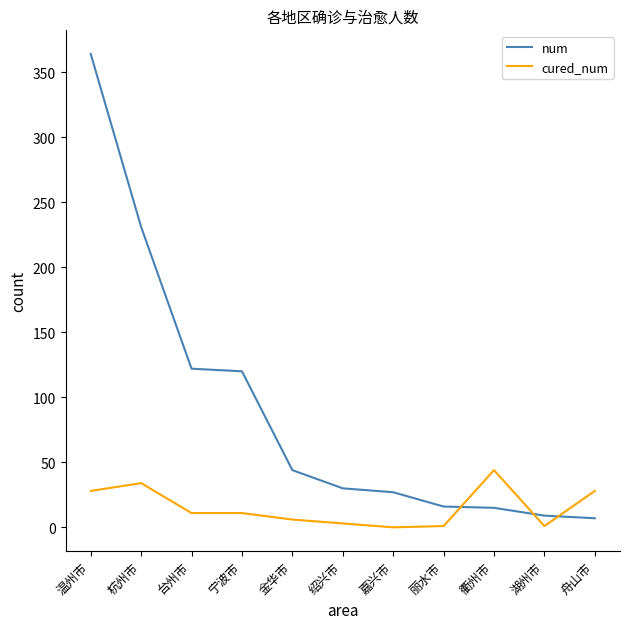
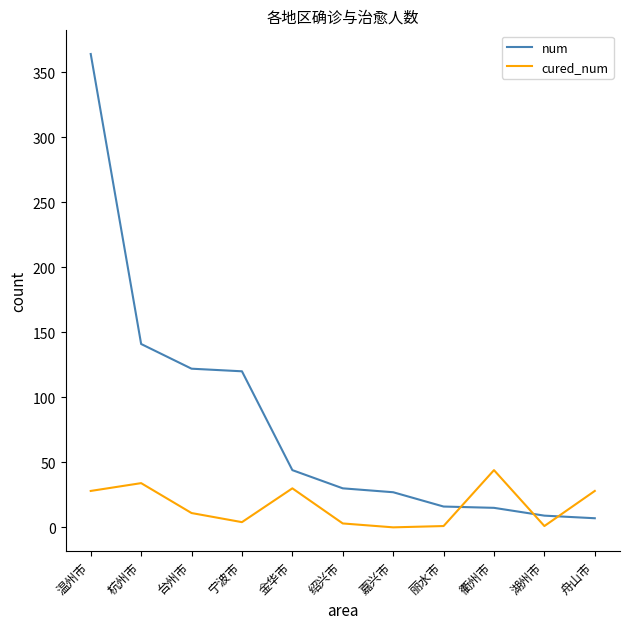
  {
    "num": {
      "温州市": 364,
-     "杭州市": 231,
+     "杭州市": 141,
      "台州市": 122,
      "宁波市": 120,
      "金华市": 44,
      "绍兴市": 30,
      "嘉兴市": 27,
      "丽水市": 16,
      "衢州市": 15,
      "湖州市": 9,
      "舟山市": 7
    },
    "cured_num": {
      "温州市": 28,
      "杭州市": 34,
      "台州市": 11,
-     "宁波市": 11,
-     "金华市": 6,
+     "宁波市": 4,
+     "金华市": 30,
      "绍兴市": 3,
      "嘉兴市": 0,
      "丽水市": 1,
      "衢州市": 44,
      "湖州市": 1,
      "舟山市": 28
    }
  }
